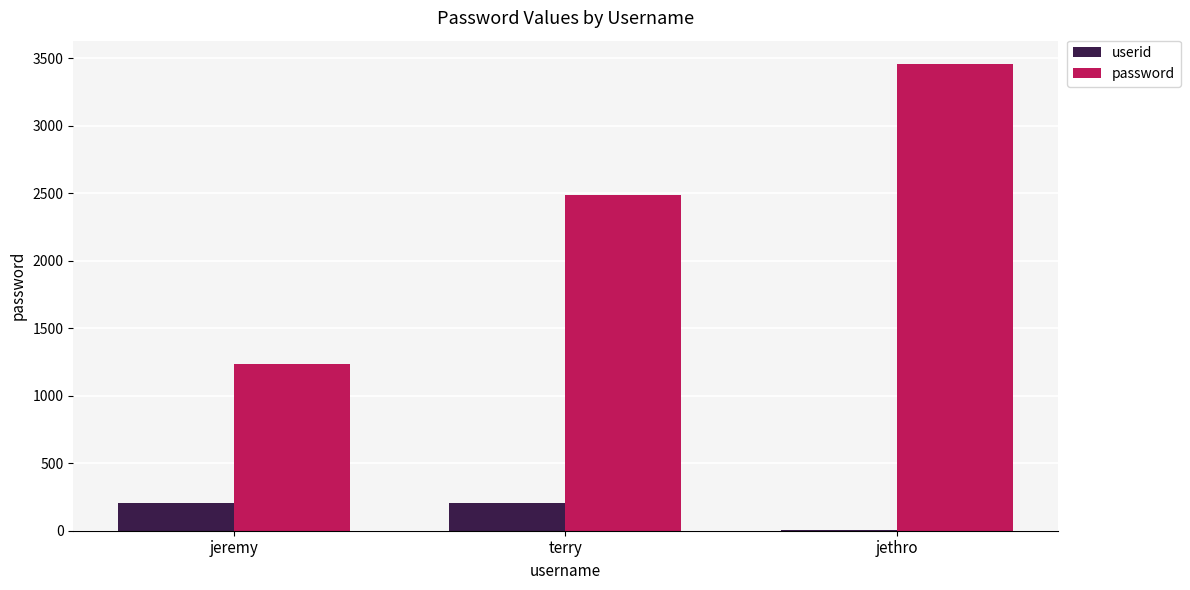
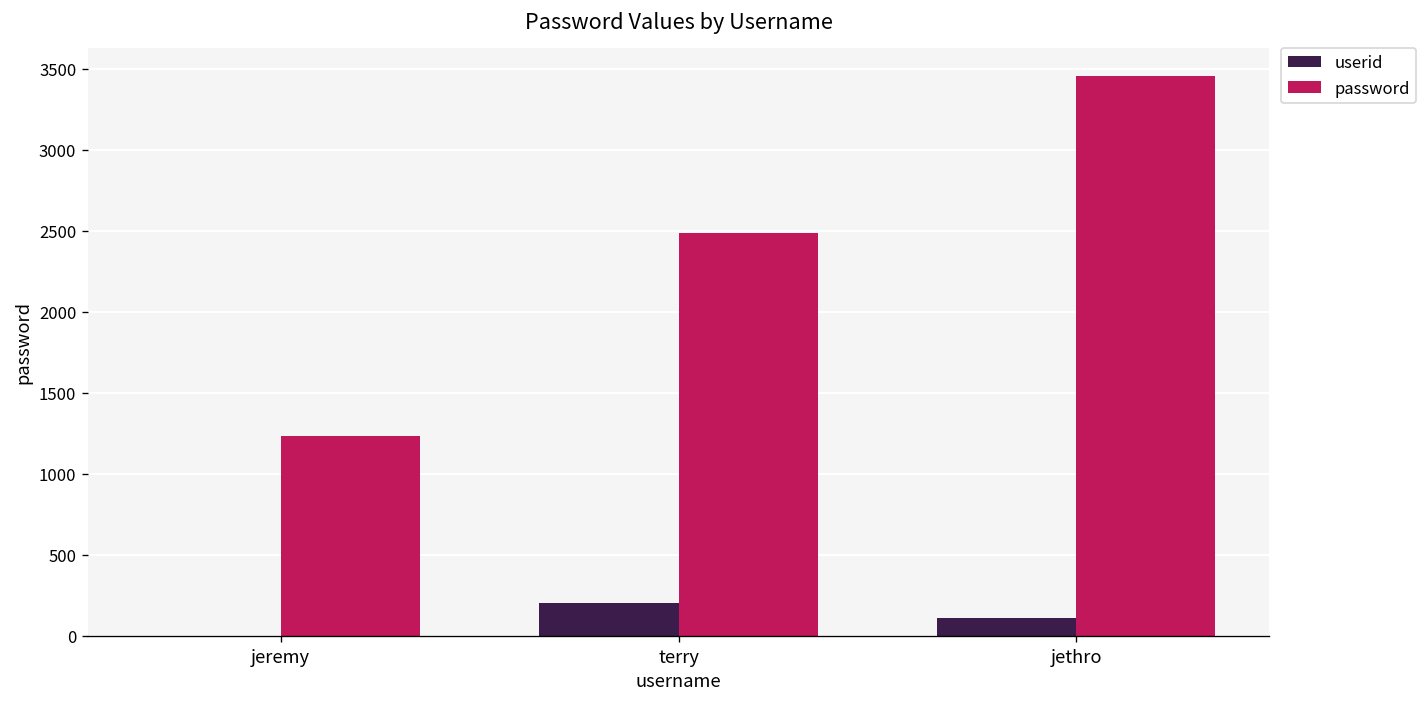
  {
    "userid": {
-     "jeremy": 200,
+     "jeremy": 0,
      "terry": 200,
-     "jethro": 0
+     "jethro": 110
    },
    "password": {
      "jeremy": 1230,
      "terry": 2480,
      "jethro": 3460
    }
  }
